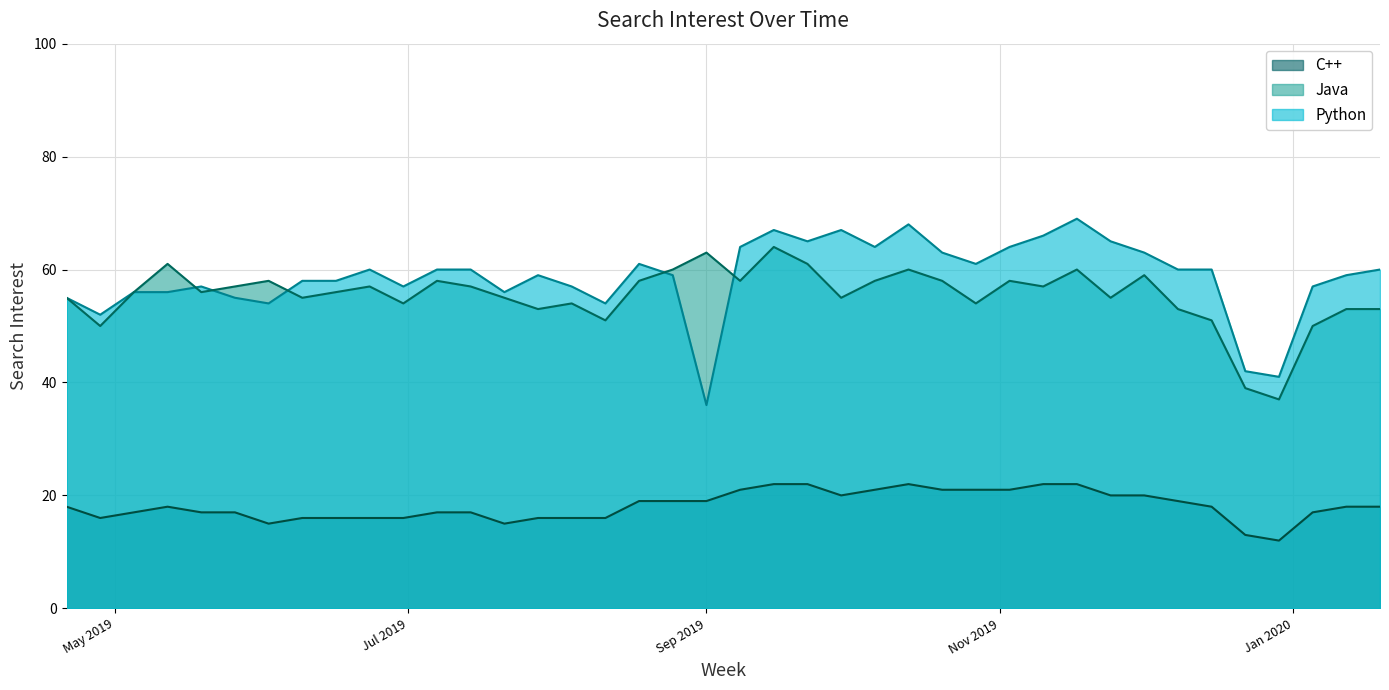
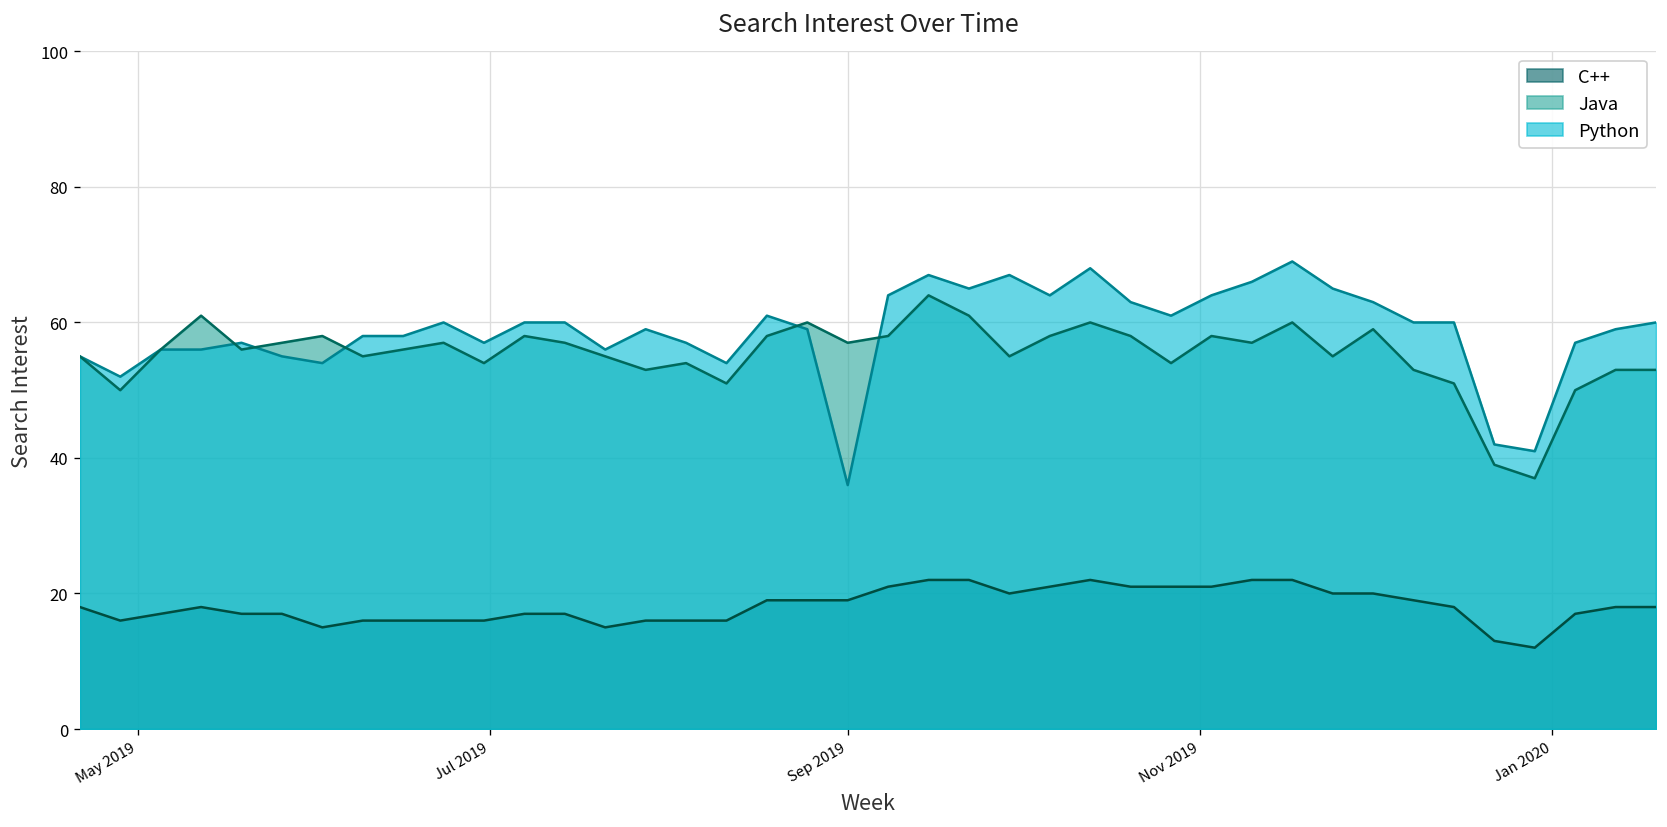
  {
    "C++": {
      "Sep 2019": 19
    },
    "Java": {
-     "Sep 2019": 63
+     "Sep 2019": 57
    },
    "Python": {
      "Sep 2019": 36
    }
  }
